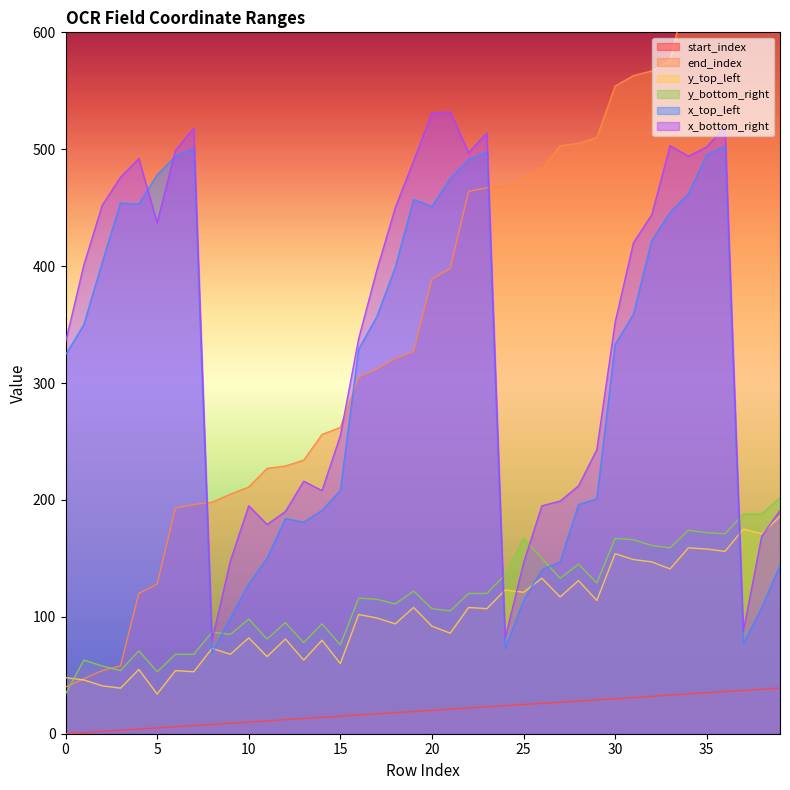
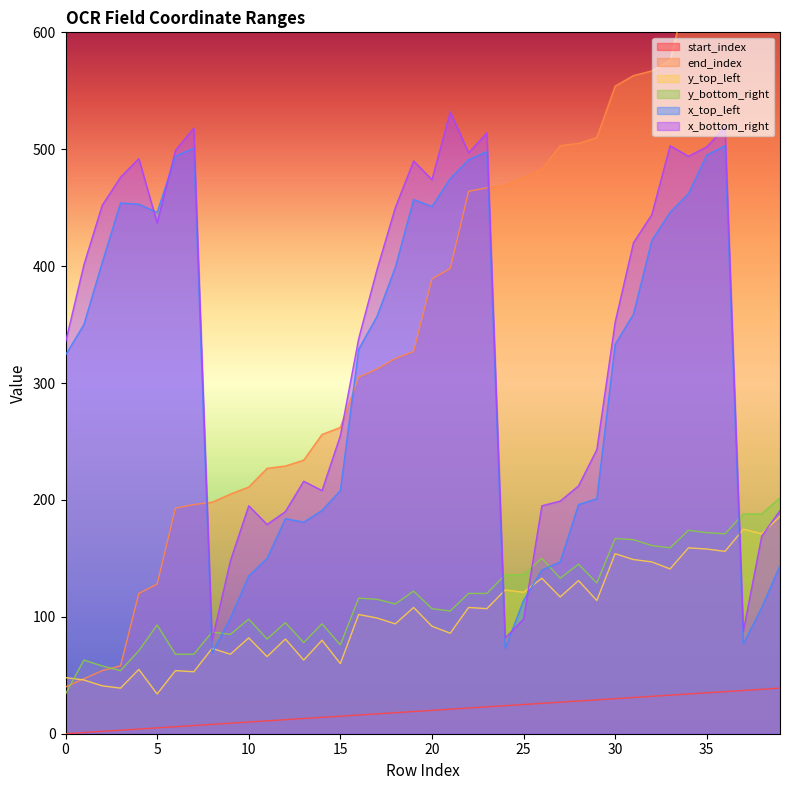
  {
    "y_bottom_right": {
      "0": 34,
-     "5": 53,
+     "5": 93,
      "10": 98,
      "15": 76,
      "20": 107,
-     "25": 167,
+     "25": 136,
      "30": 167,
      "35": 172
    },
    "x_top_left": {
      "0": 324,
-     "5": 478,
-     "10": 128,
+     "5": 446,
+     "10": 135,
      "15": 208,
      "20": 451,
      "25": 114,
      "30": 333,
      "35": 495
    },
    "x_bottom_right": {
      "0": 335,
      "5": 437,
      "10": 195,
      "15": 255,
-     "20": 531,
-     "25": 146,
+     "20": 474,
+     "25": 98,
      "30": 352,
      "35": 502
    }
  }
